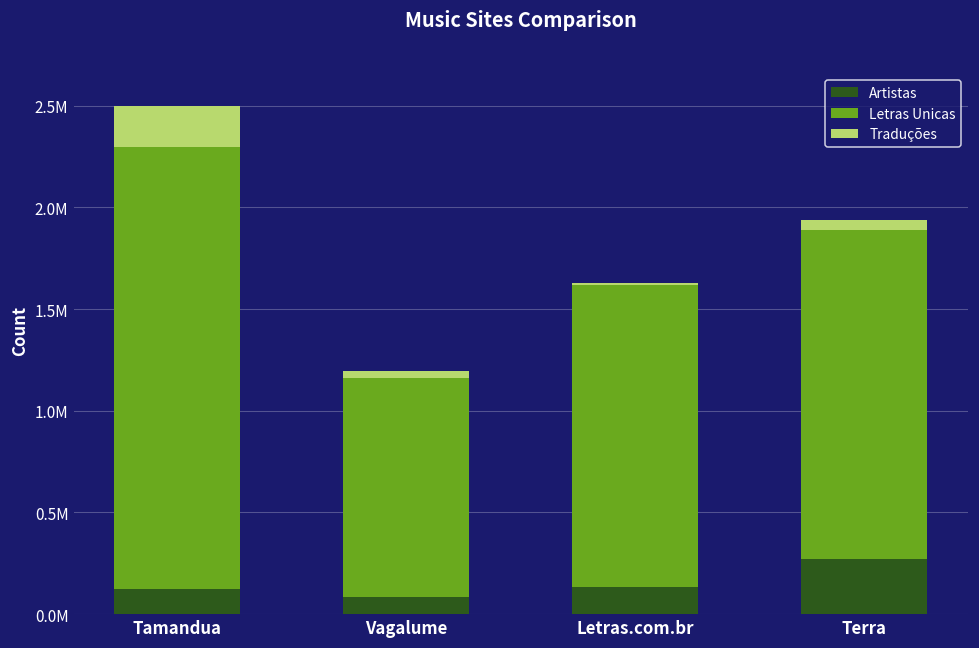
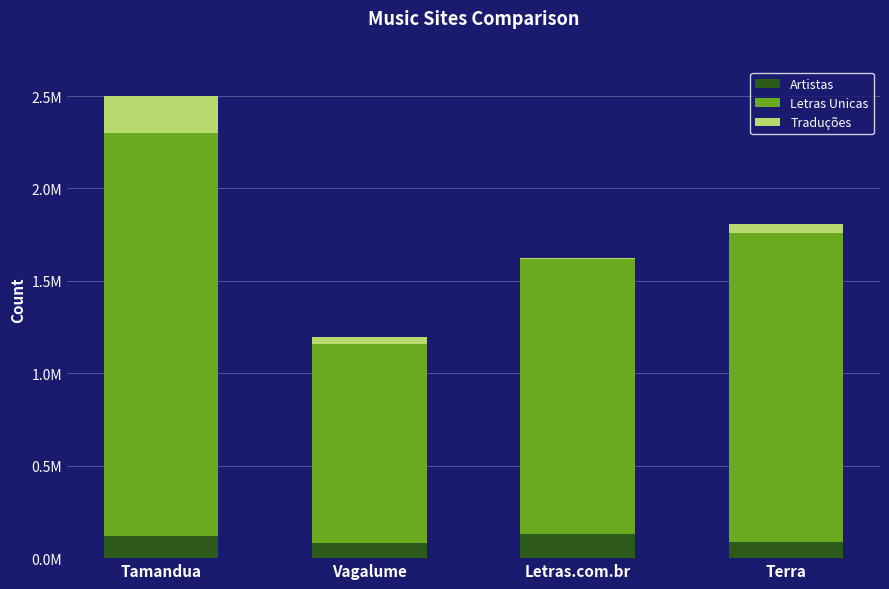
  {
    "Artistas": {
      "Tamandua": 120000,
      "Vagalume": 80000,
      "Letras.com.br": 130000,
-     "Terra": 270000
+     "Terra": 90000
    },
    "Letras Unicas": {
      "Tamandua": 2180000,
      "Vagalume": 1080000,
      "Letras.com.br": 1490000,
-     "Terra": 1620000
+     "Terra": 1670000
    },
    "Traduções": {
      "Tamandua": 200000,
      "Vagalume": 30000,
      "Terra": 50000
    }
  }
